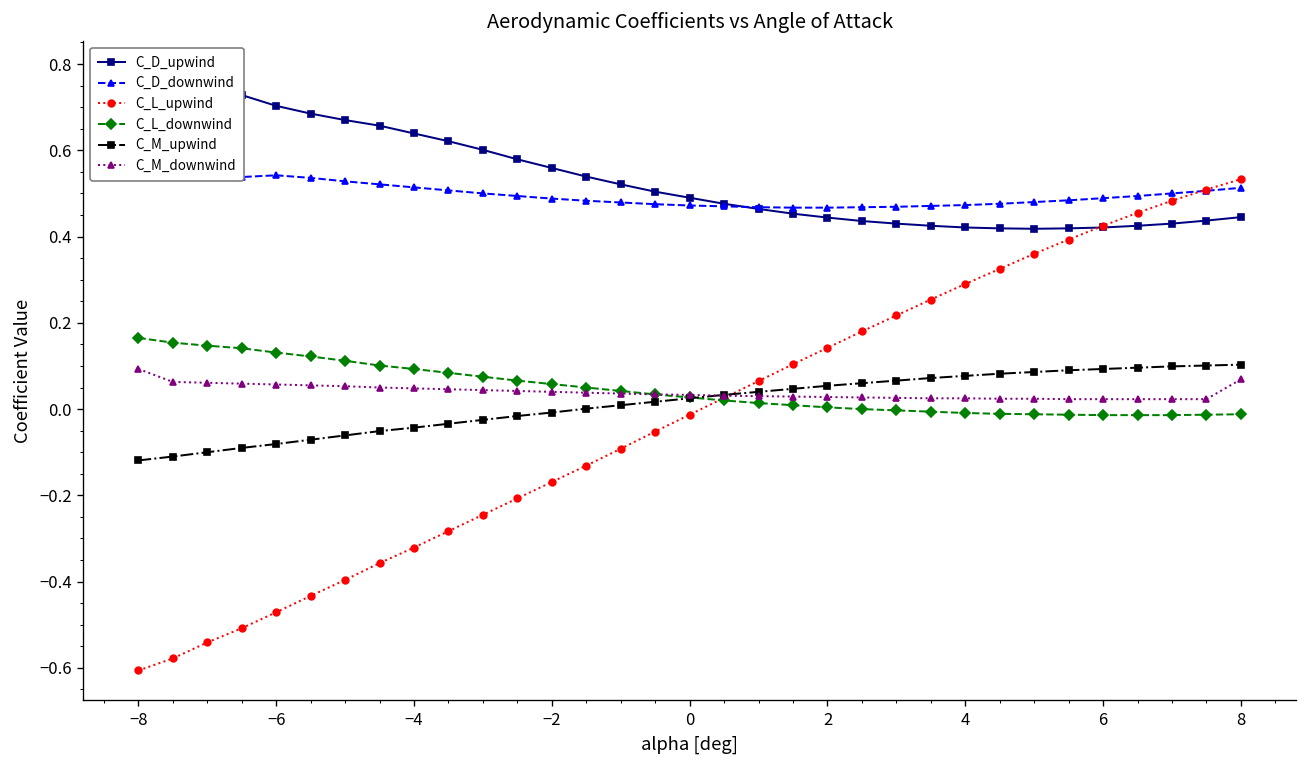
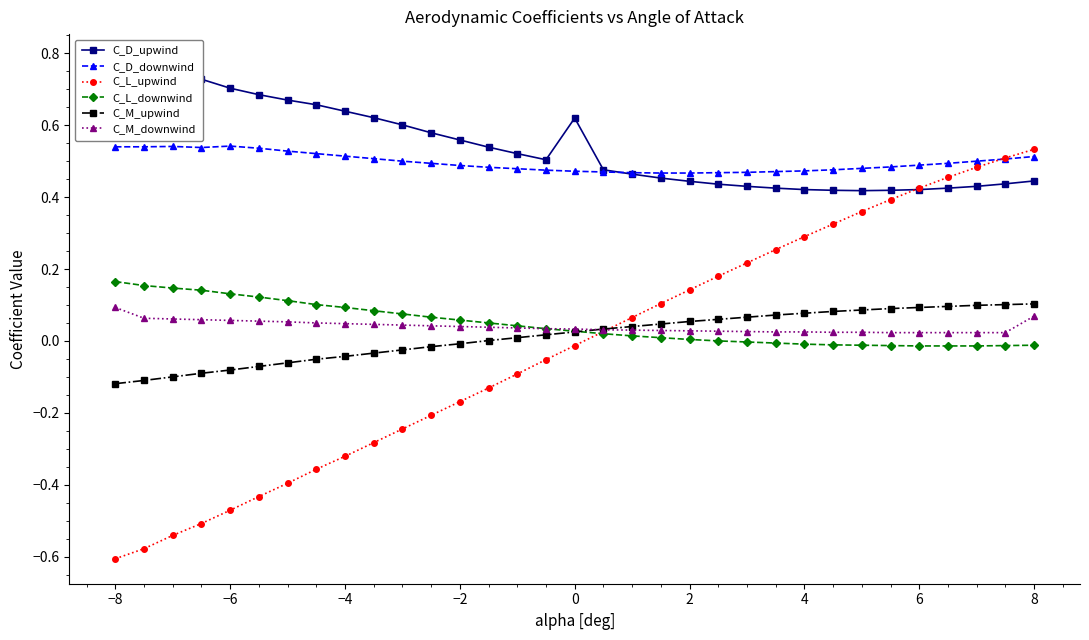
  {
    "C_D_upwind": {
      "−6": 0.70,
      "−4": 0.64,
      "−2": 0.56,
-     "0": 0.49,
+     "0": 0.62,
      "2": 0.44,
      "4": 0.42,
      "8": 0.45
    },
    "C_D_downwind": {
      "−8": 0.54,
      "−6": 0.54,
      "−4": 0.51,
      "−2": 0.49,
      "0": 0.47,
      "2": 0.47,
      "4": 0.47,
      "6": 0.49,
      "8": 0.51
    },
    "C_L_upwind": {
      "−8": -0.61,
      "−6": -0.47,
      "−4": -0.32,
      "−2": -0.17,
      "0": -0.01,
      "2": 0.14,
      "4": 0.29,
      "8": 0.53
    },
    "C_L_downwind": {
      "−8": 0.17,
      "−6": 0.13,
      "−4": 0.09,
      "−2": 0.06,
      "2": 0.00,
      "4": -0.01,
      "6": -0.01,
      "8": -0.01
    },
    "C_M_upwind": {
      "−8": -0.12,
      "−6": -0.08,
      "−4": -0.04,
      "−2": -0.01,
      "2": 0.05,
      "4": 0.08,
      "6": 0.09,
      "8": 0.10
    },
    "C_M_downwind": {
      "−8": 0.09,
      "−6": 0.06,
      "−4": 0.05,
      "−2": 0.04,
      "2": 0.03,
      "4": 0.03,
      "6": 0.02,
      "8": 0.07
    }
  }
